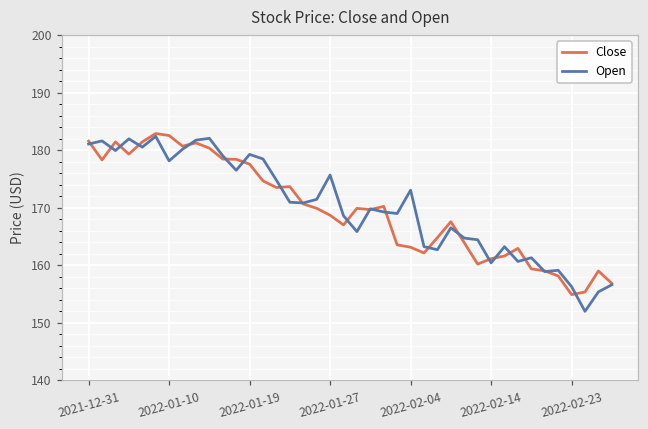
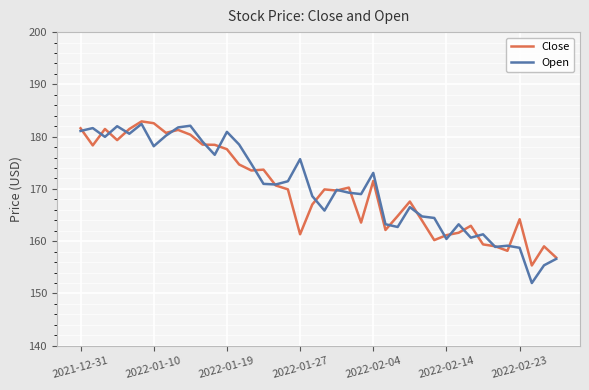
  {
    "Close": {
      "2021-12-31": 182,
      "2022-01-10": 183,
      "2022-01-19": 178,
-     "2022-01-27": 169,
-     "2022-02-04": 163,
+     "2022-01-27": 161,
+     "2022-02-04": 172,
      "2022-02-14": 161,
-     "2022-02-23": 155
+     "2022-02-23": 164
    },
    "Open": {
      "2021-12-31": 181,
      "2022-01-10": 178,
-     "2022-01-19": 179,
+     "2022-01-19": 181,
      "2022-01-27": 176,
      "2022-02-04": 173,
      "2022-02-14": 160,
-     "2022-02-23": 156
+     "2022-02-23": 159
    }
  }
